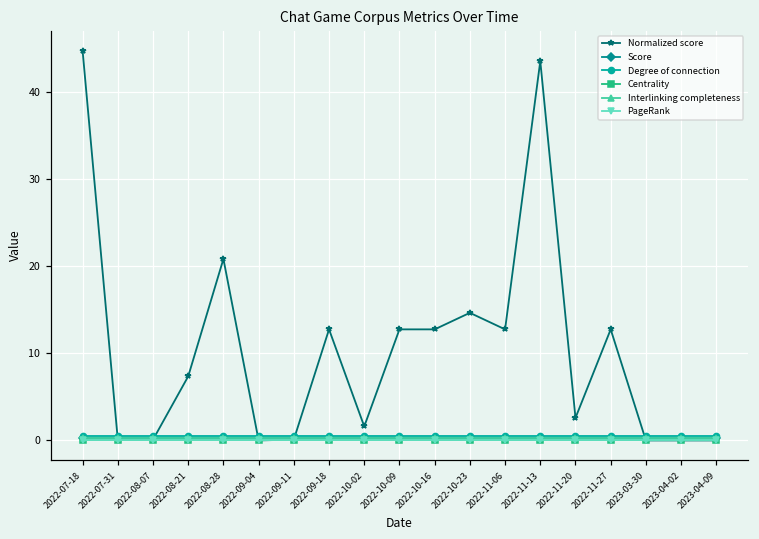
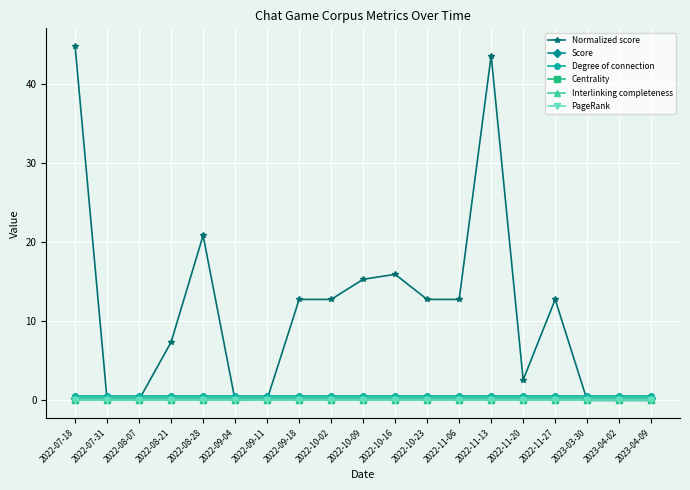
  {
    "Normalized score": {
      "2022-07-18": 45,
      "2022-08-21": 7,
      "2022-08-28": 21,
      "2022-09-18": 13,
-     "2022-10-02": 2,
-     "2022-10-09": 13,
-     "2022-10-16": 13,
-     "2022-10-23": 15,
+     "2022-10-02": 13,
+     "2022-10-09": 15,
+     "2022-10-16": 16,
+     "2022-10-23": 13,
      "2022-11-06": 13,
      "2022-11-13": 44,
      "2022-11-20": 3,
      "2022-11-27": 13
    }
  }
